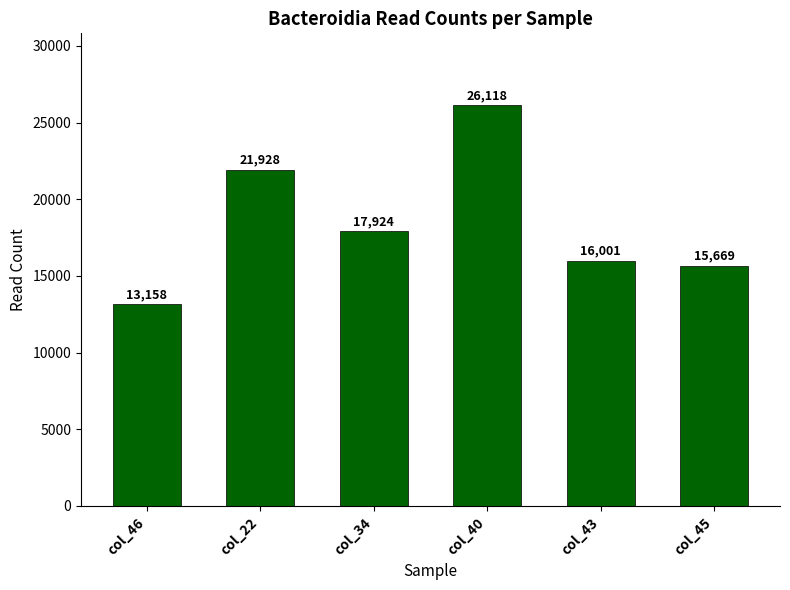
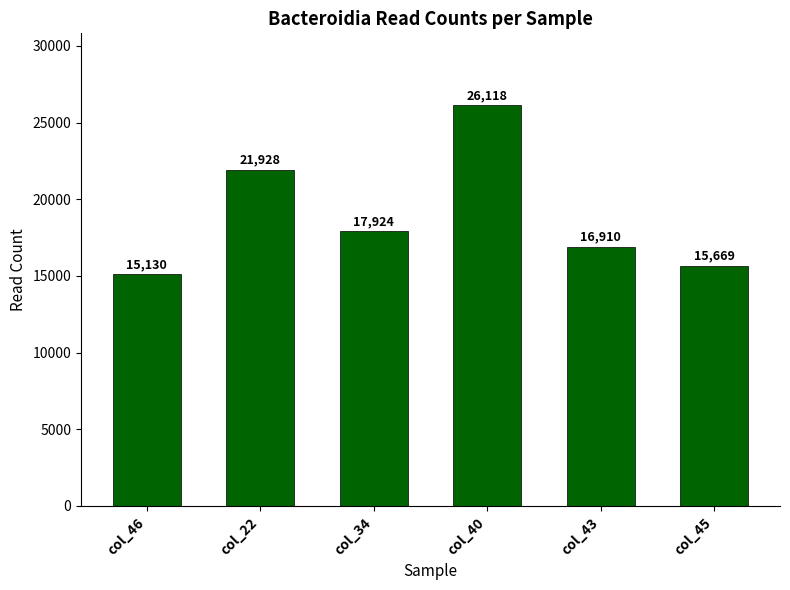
  {
-   "col_46": "13,158",
+   "col_46": "15,130",
    "col_22": "21,928",
    "col_34": "17,924",
    "col_40": "26,118",
-   "col_43": "16,001",
+   "col_43": "16,910",
    "col_45": "15,669"
  }
